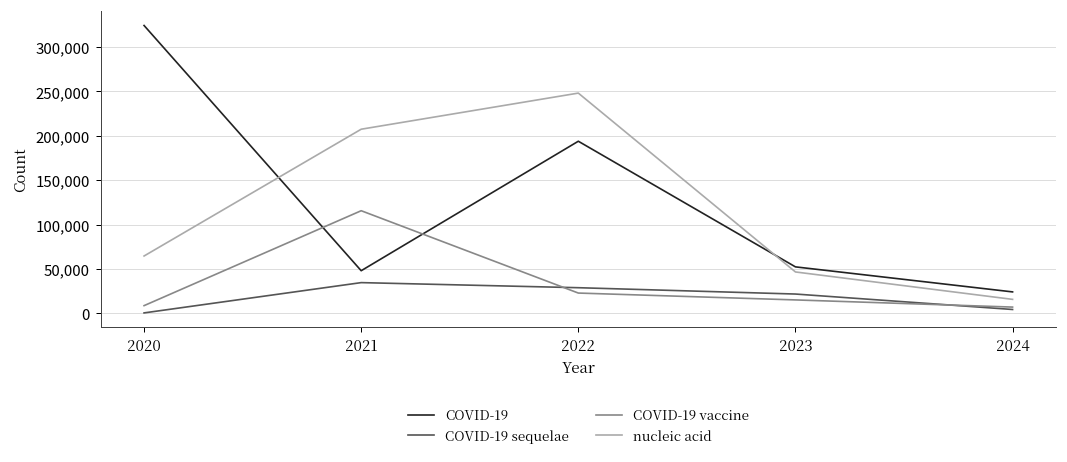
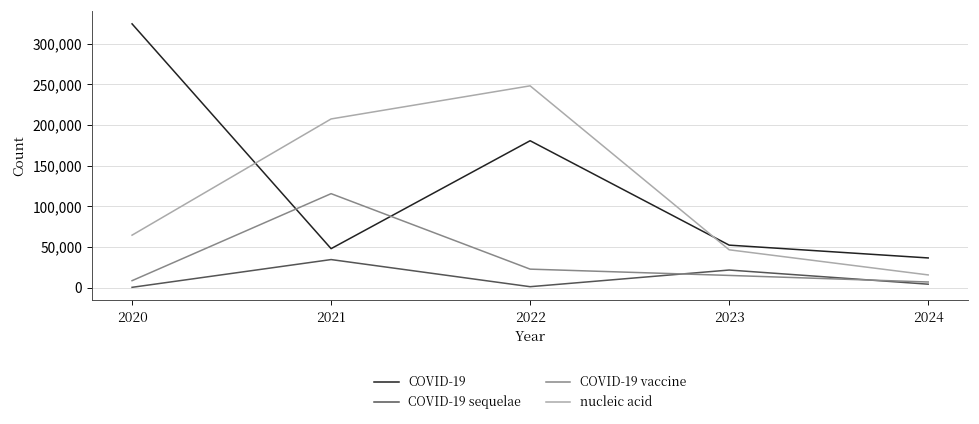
  {
    "COVID-19": {
      "2020": "320,000",
      "2021": "50,000",
-     "2022": "190,000",
+     "2022": "180,000",
      "2023": "50,000",
-     "2024": "20,000"
+     "2024": "40,000"
    },
    "COVID-19 sequelae": {
      "2020": "0",
      "2021": "30,000",
-     "2022": "30,000",
+     "2022": "0",
      "2023": "20,000"
    }
  }
